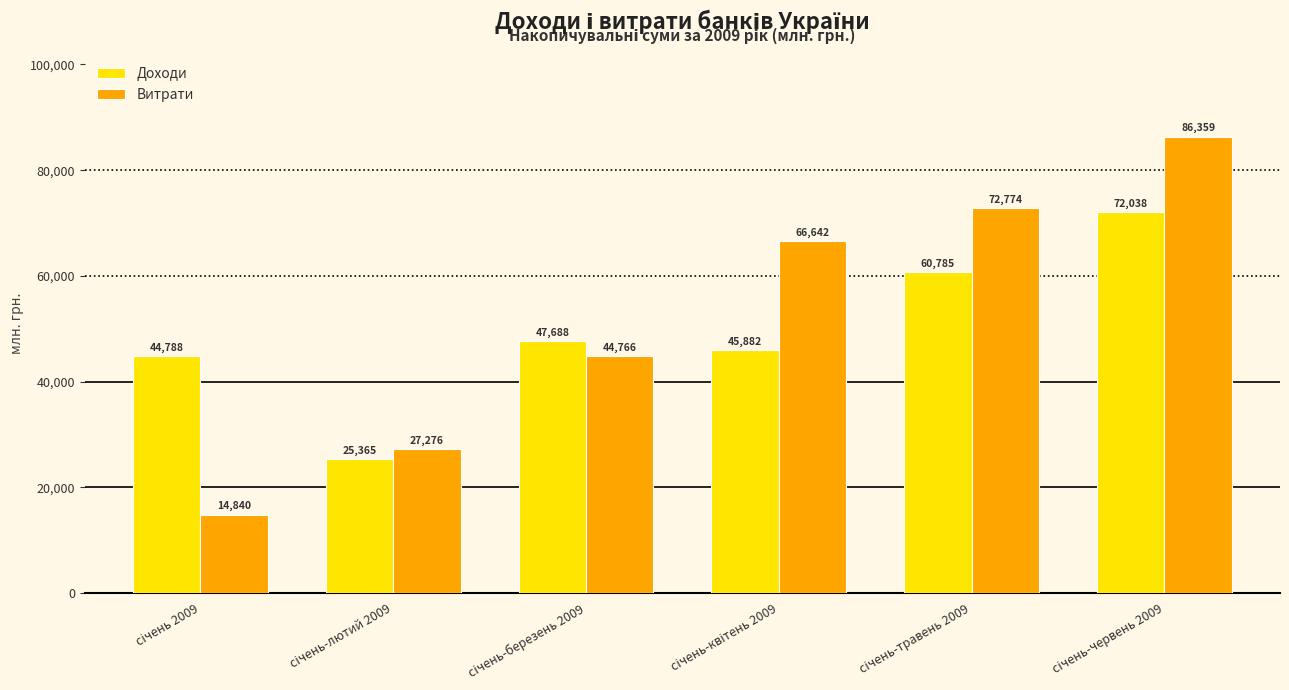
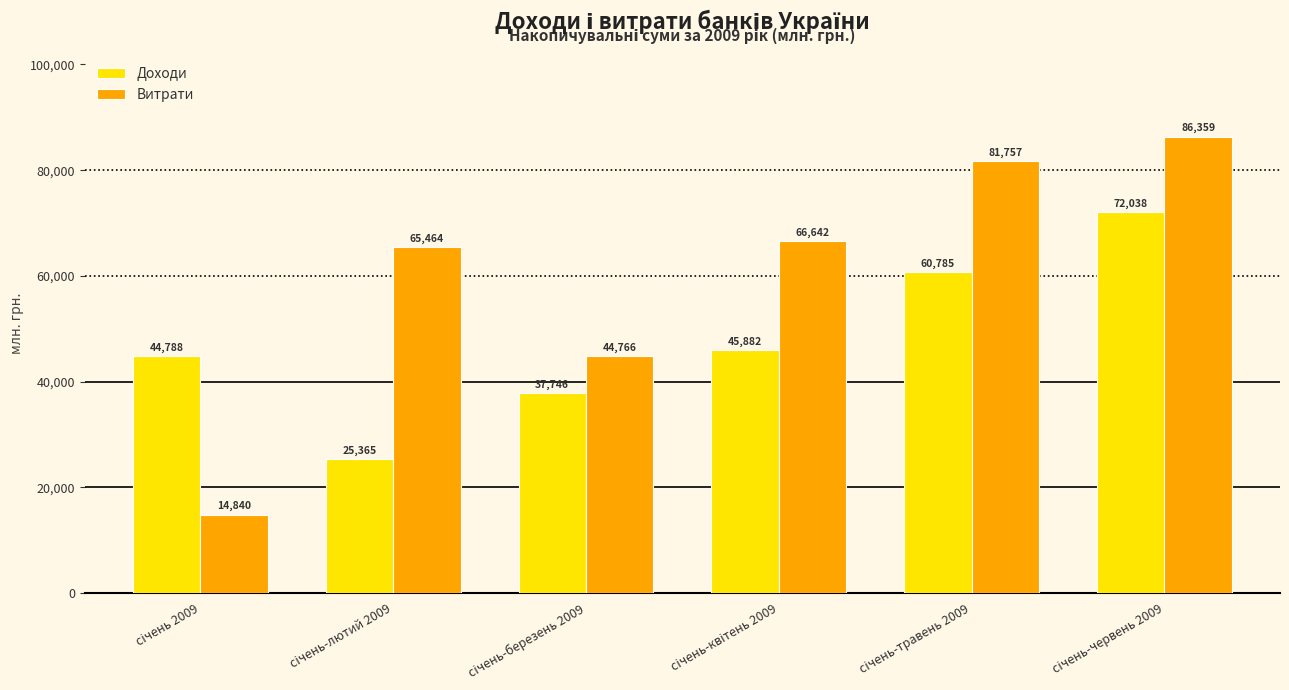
  {
    "Доходи": {
      "січень 2009": "44,788",
      "січень-лютий 2009": "25,365",
-     "січень-березень 2009": "47,688",
+     "січень-березень 2009": "37,746",
      "січень-квітень 2009": "45,882",
      "січень-травень 2009": "60,785",
      "січень-червень 2009": "72,038"
    },
    "Витрати": {
      "січень 2009": "14,840",
-     "січень-лютий 2009": "27,276",
+     "січень-лютий 2009": "65,464",
      "січень-березень 2009": "44,766",
      "січень-квітень 2009": "66,642",
-     "січень-травень 2009": "72,774",
+     "січень-травень 2009": "81,757",
      "січень-червень 2009": "86,359"
    }
  }
